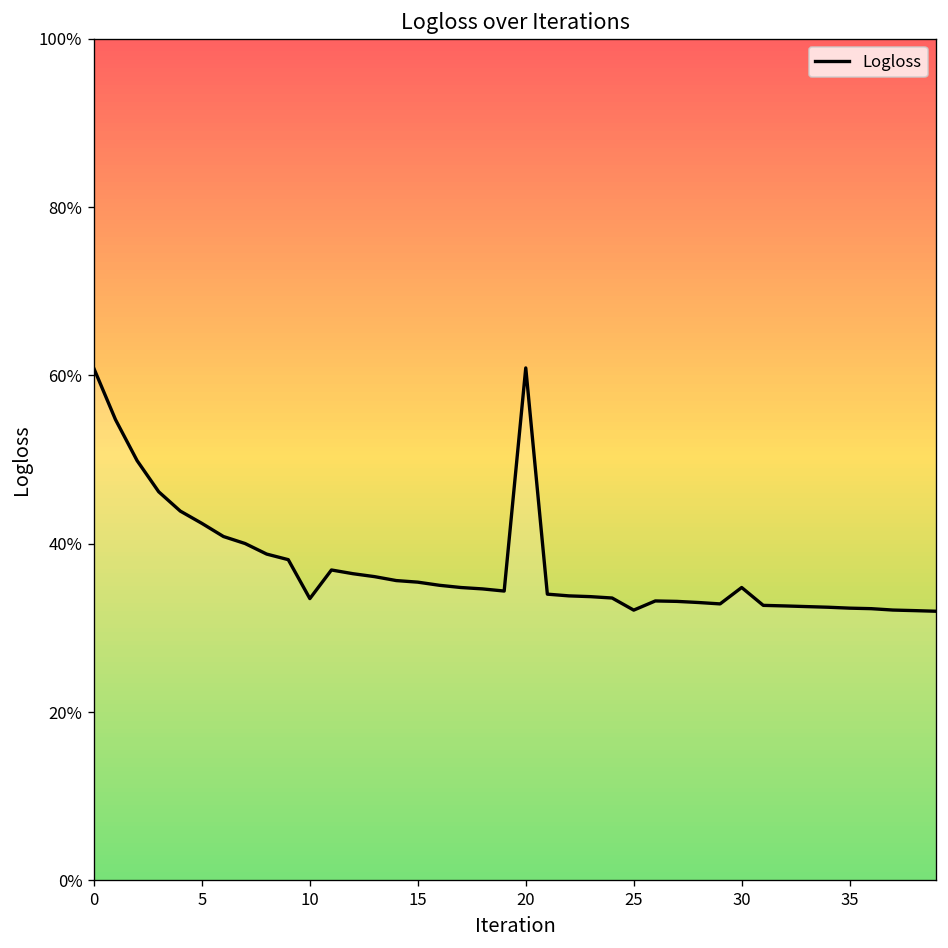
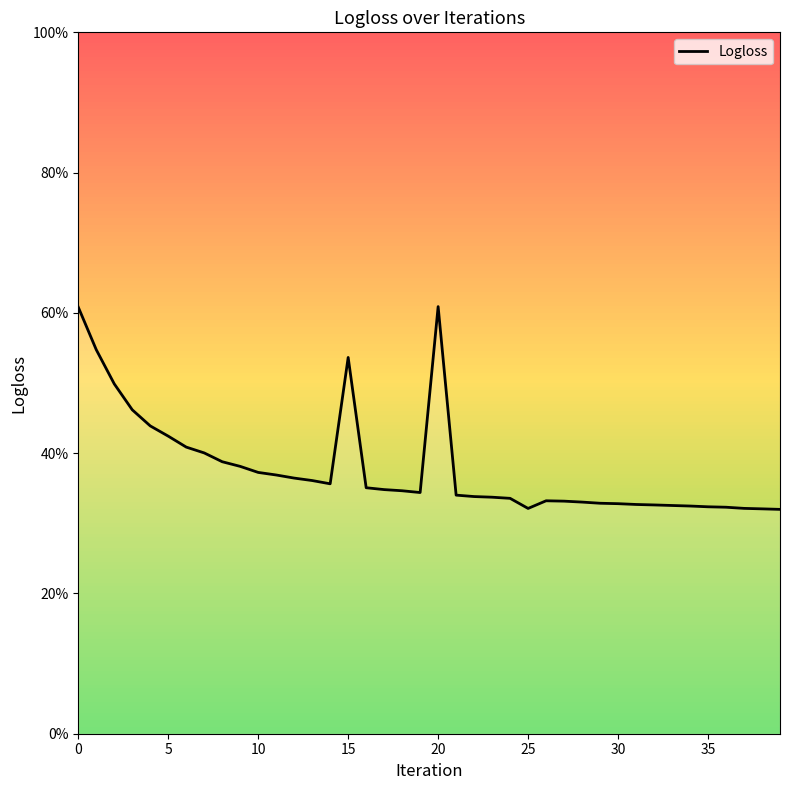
  {
    "Logloss": {
      "5": "42%",
-     "10": "33%",
-     "15": "35%",
+     "10": "37%",
+     "15": "54%",
      "20": "61%",
      "25": "32%",
-     "30": "35%",
+     "30": "33%",
      "35": "32%"
    }
  }
